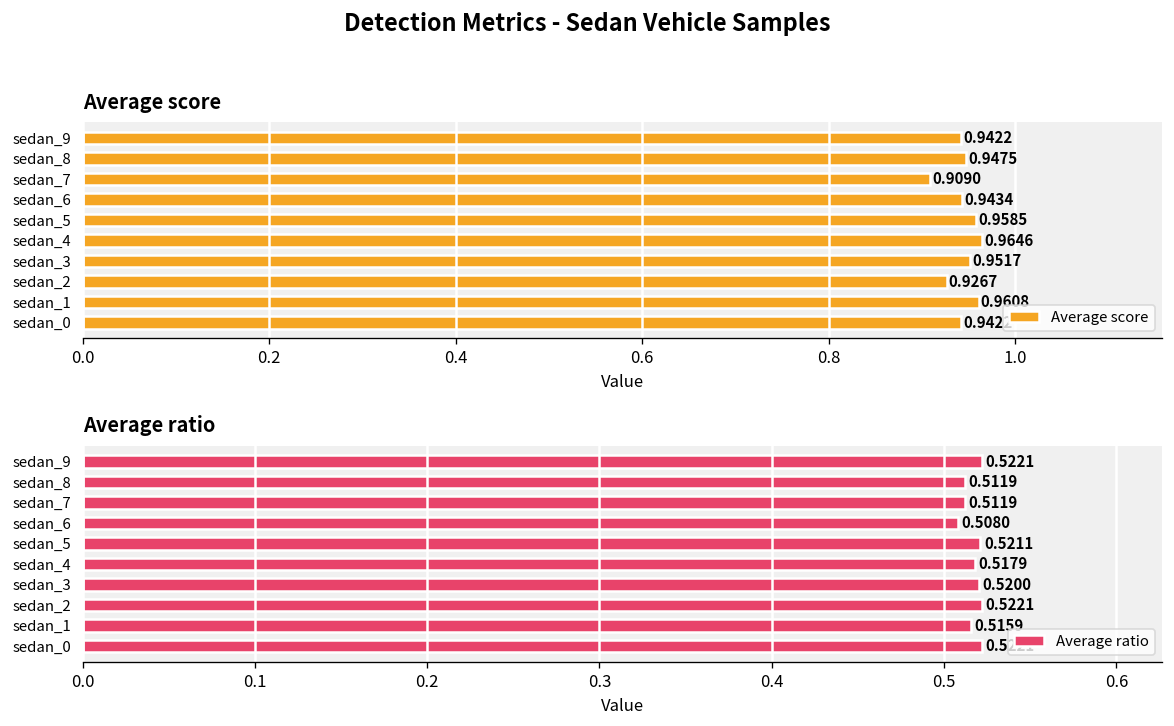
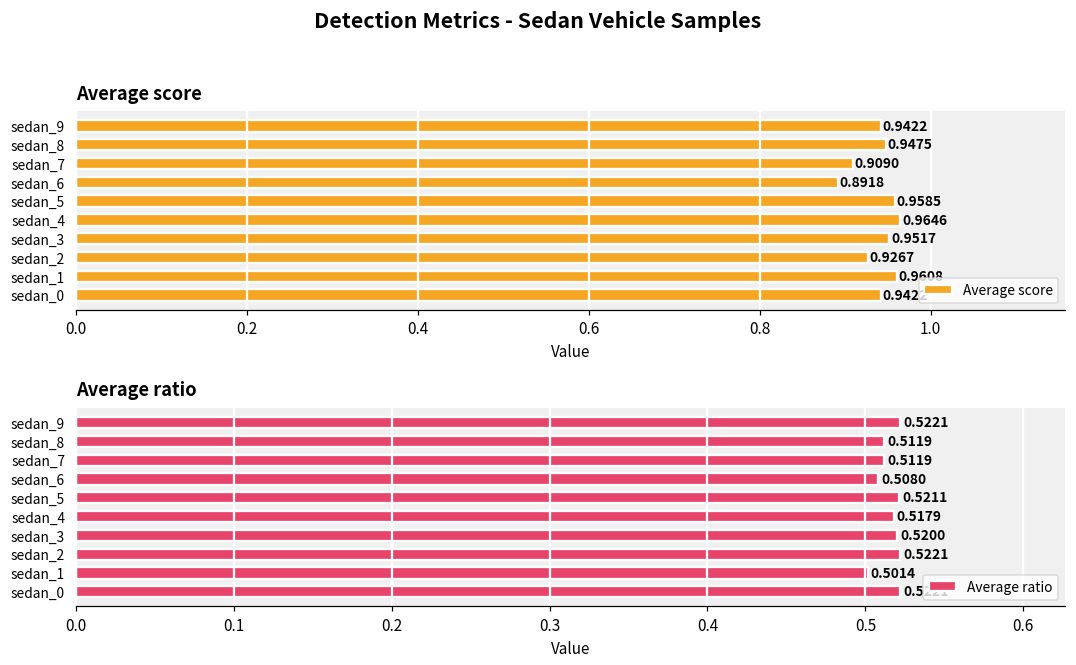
  {
    "Average score": {
      "sedan_9": 0.9422,
      "sedan_8": 0.9475,
      "sedan_7": 0.9090,
-     "sedan_6": 0.9434,
+     "sedan_6": 0.8918,
      "sedan_5": 0.9585,
      "sedan_4": 0.9646,
      "sedan_3": 0.9517,
      "sedan_2": 0.9267
    },
    "Average ratio": {
-     "sedan_1": 0.516
+     "sedan_1": 0.501
    }
  }
